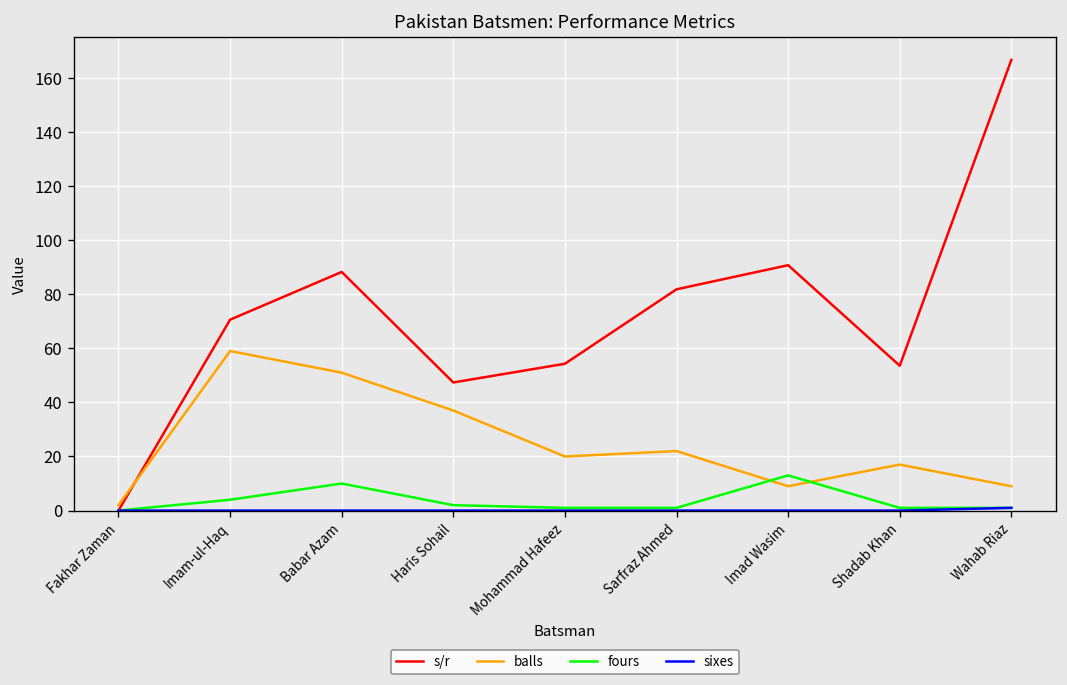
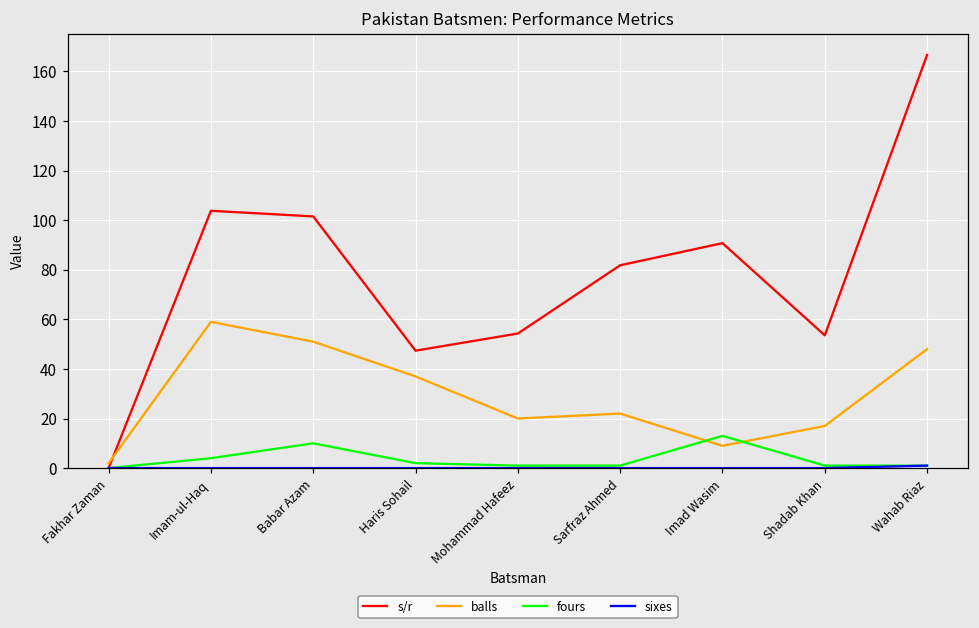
  {
    "s/r": {
-     "Imam-ul-Haq": 71,
-     "Babar Azam": 88,
+     "Imam-ul-Haq": 104,
+     "Babar Azam": 102,
      "Haris Sohail": 47,
      "Mohammad Hafeez": 54,
      "Sarfraz Ahmed": 82,
      "Imad Wasim": 91,
      "Shadab Khan": 54,
      "Wahab Riaz": 167
    },
    "balls": {
      "Fakhar Zaman": 2,
      "Imam-ul-Haq": 59,
      "Babar Azam": 51,
      "Haris Sohail": 37,
      "Mohammad Hafeez": 20,
      "Sarfraz Ahmed": 22,
      "Imad Wasim": 9,
      "Shadab Khan": 17,
-     "Wahab Riaz": 9
+     "Wahab Riaz": 48
    },
    "fours": {
      "Imam-ul-Haq": 4,
      "Babar Azam": 10,
      "Haris Sohail": 2,
      "Imad Wasim": 13
    },
    "sixes": {
      "Imam-ul-Haq": 0,
      "Babar Azam": 0,
      "Haris Sohail": 0,
      "Imad Wasim": 0
    }
  }
